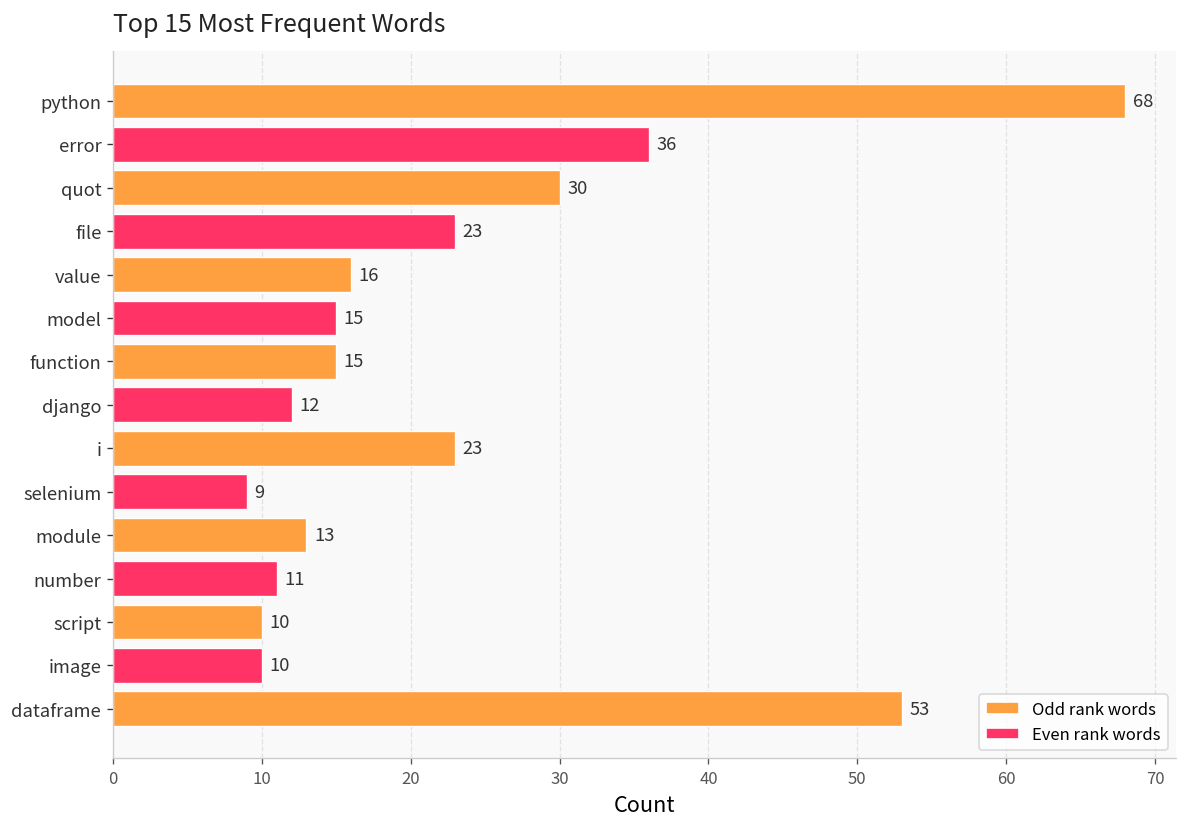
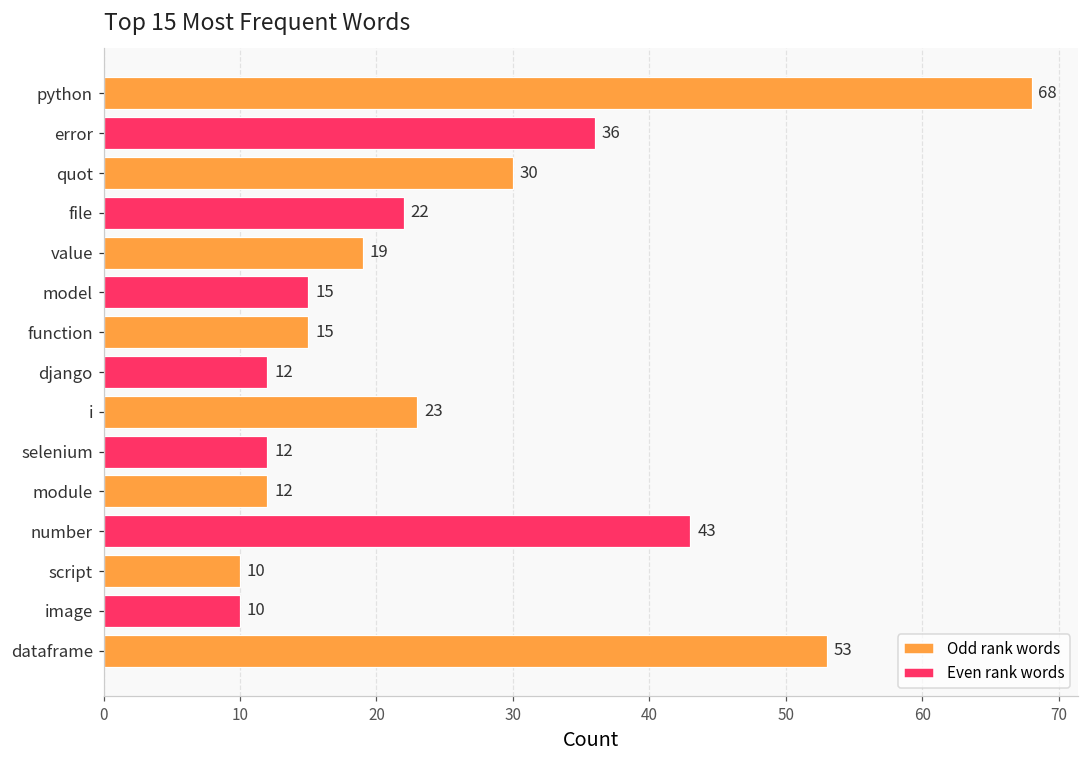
  {
    "python": 68,
    "error": 36,
    "quot": 30,
-   "file": 23,
-   "value": 16,
+   "file": 22,
+   "value": 19,
    "model": 15,
    "function": 15,
    "django": 12,
    "i": 23,
-   "selenium": 9,
-   "module": 13,
-   "number": 11,
+   "selenium": 12,
+   "module": 12,
+   "number": 43,
    "script": 10,
    "image": 10,
    "dataframe": 53
  }
